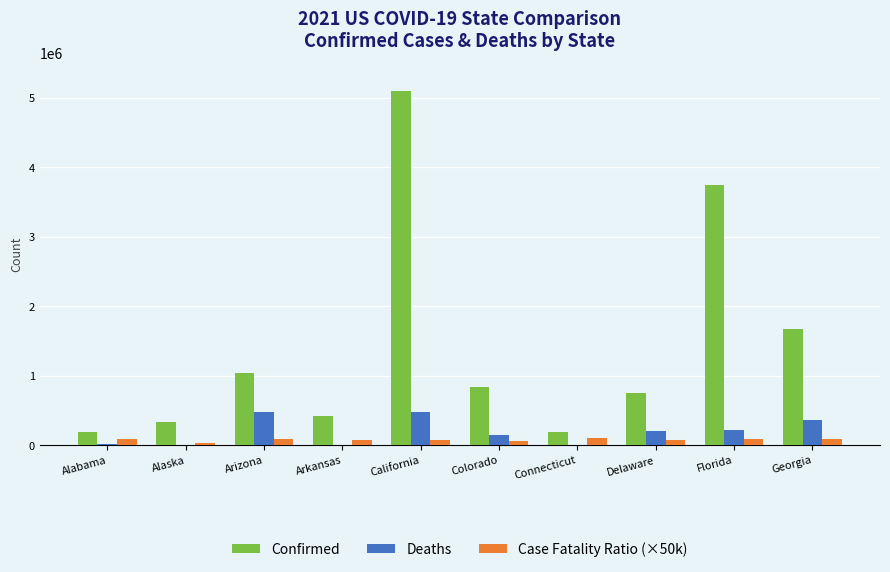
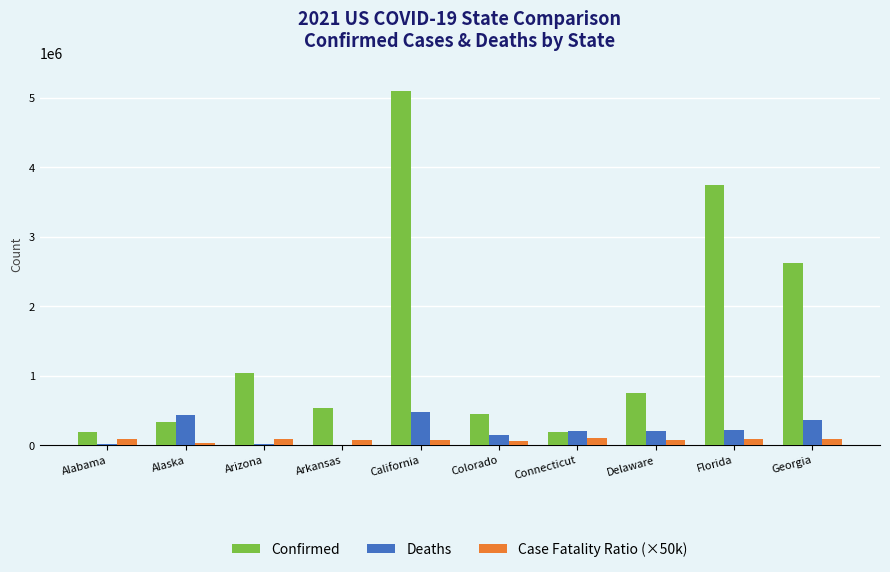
  {
    "Confirmed": {
      "Alabama": 200000,
      "Alaska": 300000,
      "Arizona": 1000000,
-     "Arkansas": 400000,
+     "Arkansas": 500000,
      "California": 5100000,
-     "Colorado": 800000,
+     "Colorado": 400000,
      "Connecticut": 200000,
      "Delaware": 700000,
      "Florida": 3700000,
-     "Georgia": 1700000
+     "Georgia": 2600000
    },
    "Deaths": {
-     "Alaska": 0,
-     "Arizona": 500000,
+     "Alaska": 400000,
+     "Arizona": 0,
      "California": 500000,
      "Colorado": 100000,
-     "Connecticut": 0,
+     "Connecticut": 200000,
      "Delaware": 200000,
      "Florida": 200000,
      "Georgia": 400000
    },
    "Case Fatality Ratio (×50k)": {
      "Alabama": 100000,
      "Arizona": 100000,
      "Arkansas": 100000,
      "California": 100000,
      "Colorado": 100000,
      "Connecticut": 100000,
      "Delaware": 100000,
      "Florida": 100000,
      "Georgia": 100000
    }
  }
